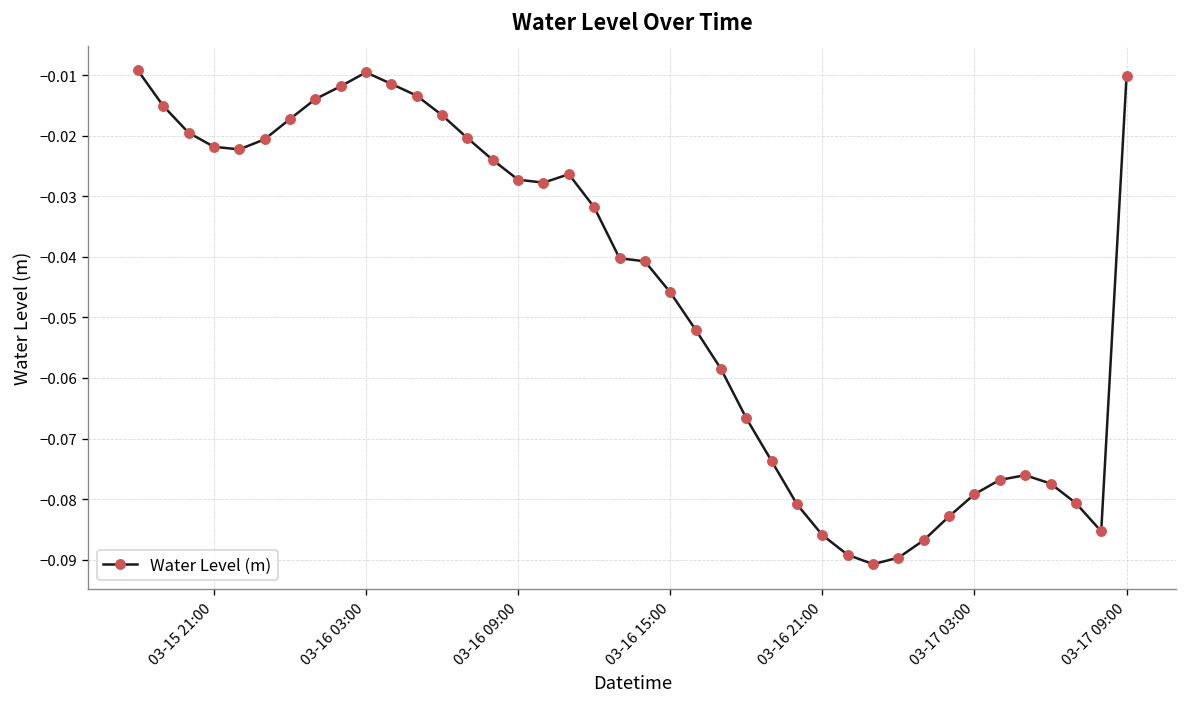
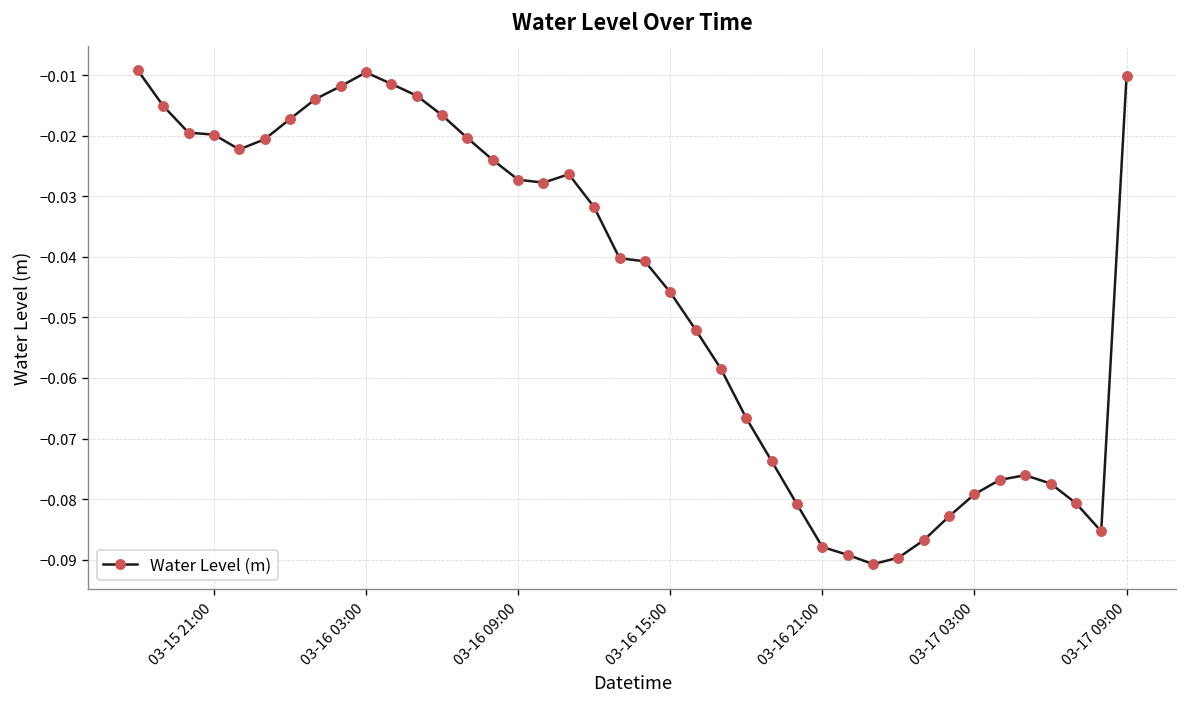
  {
-   "03-15 21:00": -0.022,
+   "03-15 21:00": -0.020,
    "03-16 03:00": -0.010,
    "03-16 09:00": -0.027,
    "03-16 15:00": -0.046,
-   "03-16 21:00": -0.086,
+   "03-16 21:00": -0.088,
    "03-17 03:00": -0.079,
    "03-17 09:00": -0.010
  }
